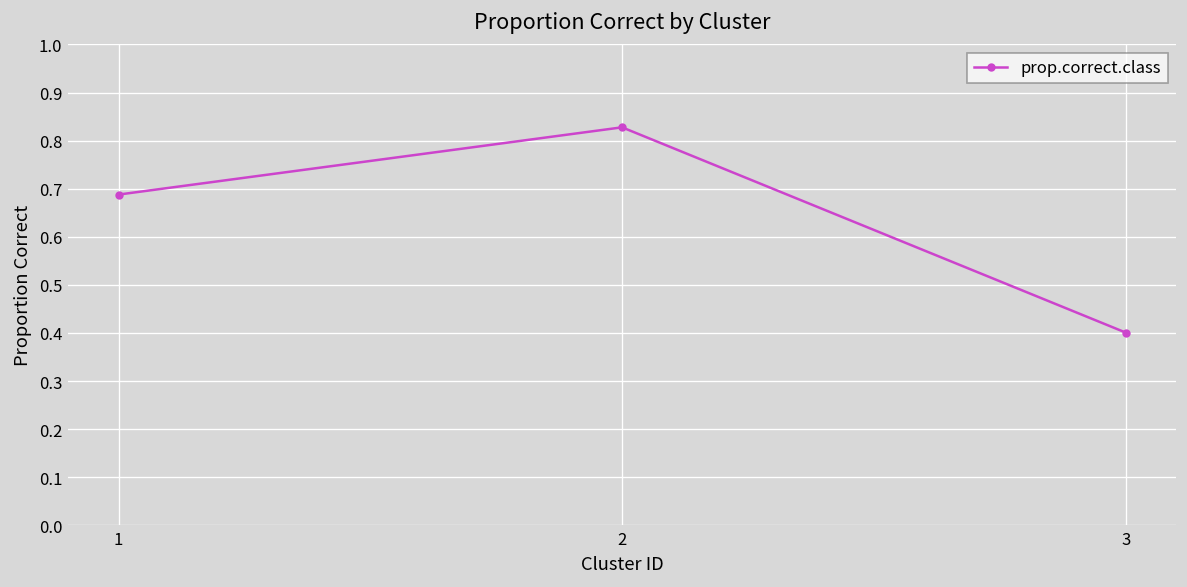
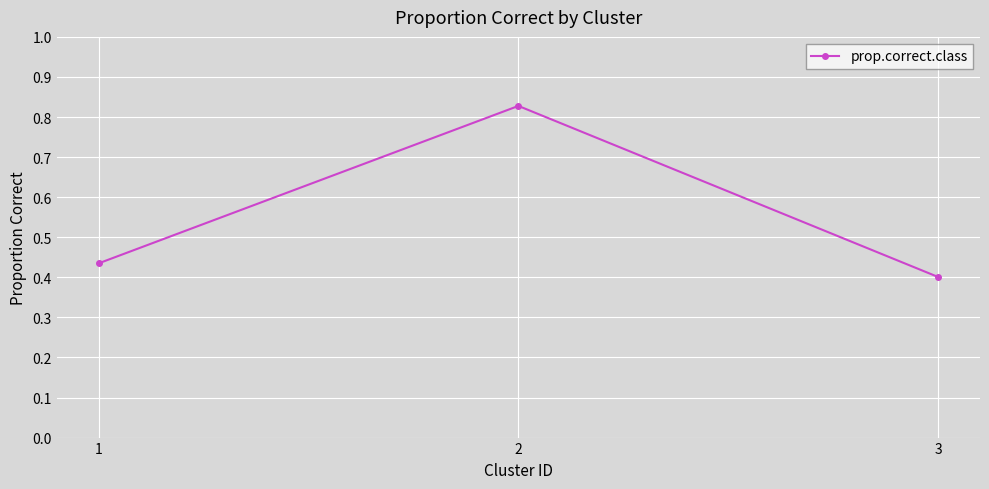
  {
-   "1": 0.69,
+   "1": 0.43,
    "2": 0.83,
    "3": 0.40
  }
